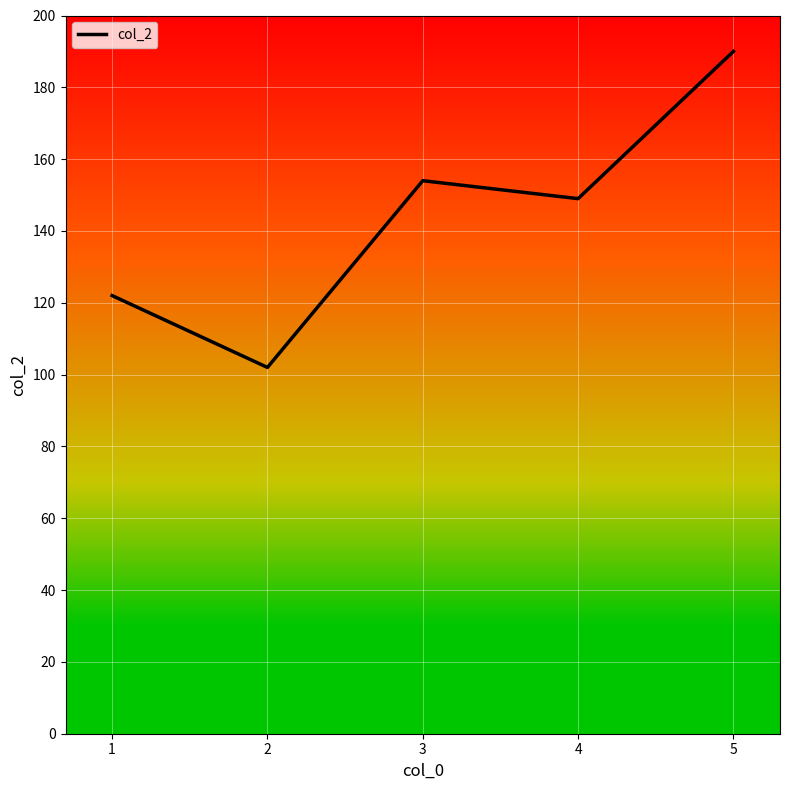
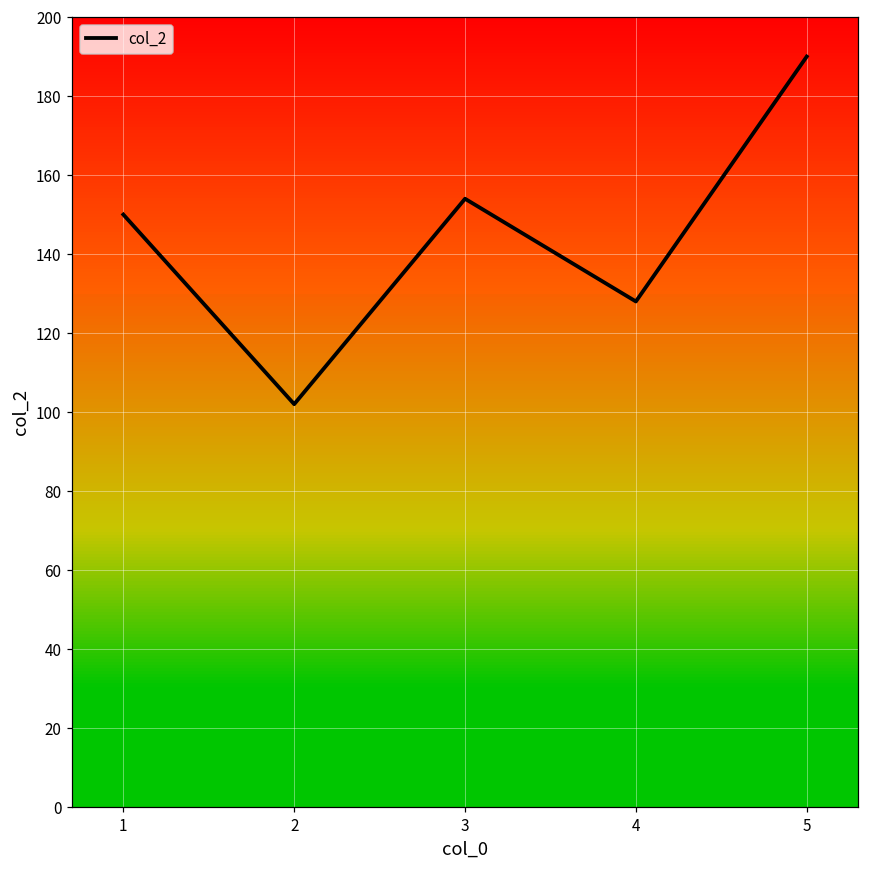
  {
-   "1": 122,
+   "1": 150,
    "2": 102,
    "3": 154,
-   "4": 149,
+   "4": 128,
    "5": 190
  }
